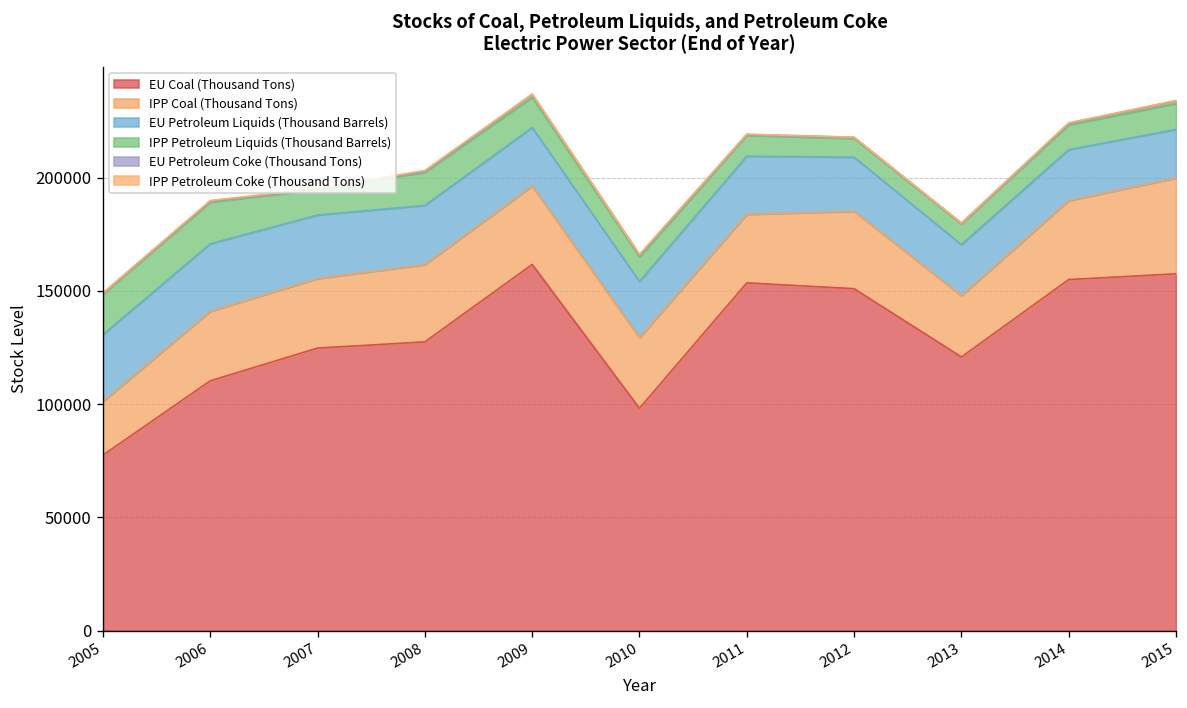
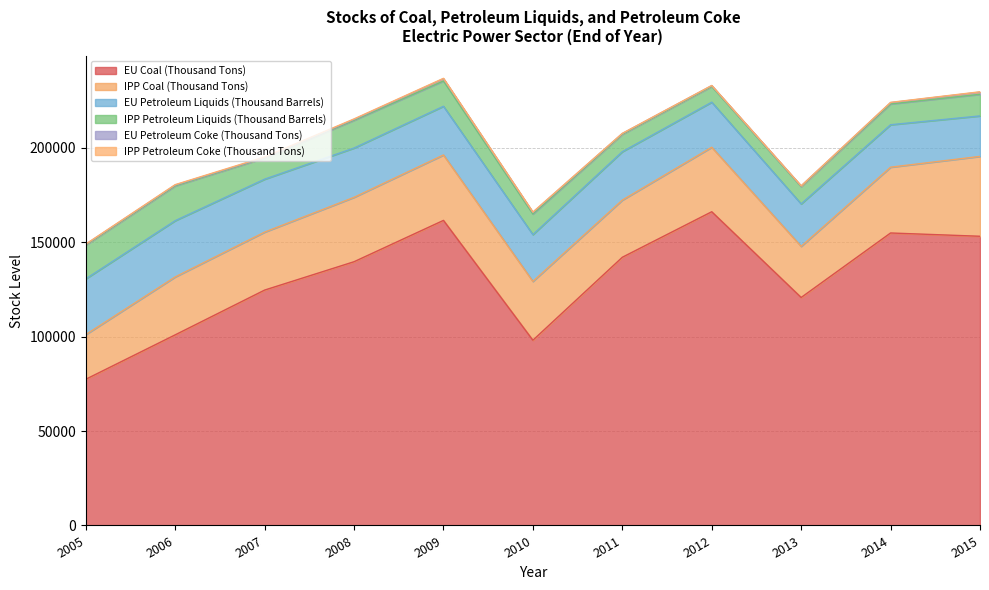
  {
    "EU Coal (Thousand Tons)": {
      "2005": 77000,
-     "2006": 110000,
+     "2006": 101000,
      "2007": 125000,
-     "2008": 127000,
+     "2008": 140000,
      "2009": 162000,
      "2010": 98000,
-     "2011": 154000,
-     "2012": 151000,
+     "2011": 142000,
+     "2012": 166000,
      "2013": 121000,
      "2014": 155000,
-     "2015": 158000
+     "2015": 153000
    }
  }
